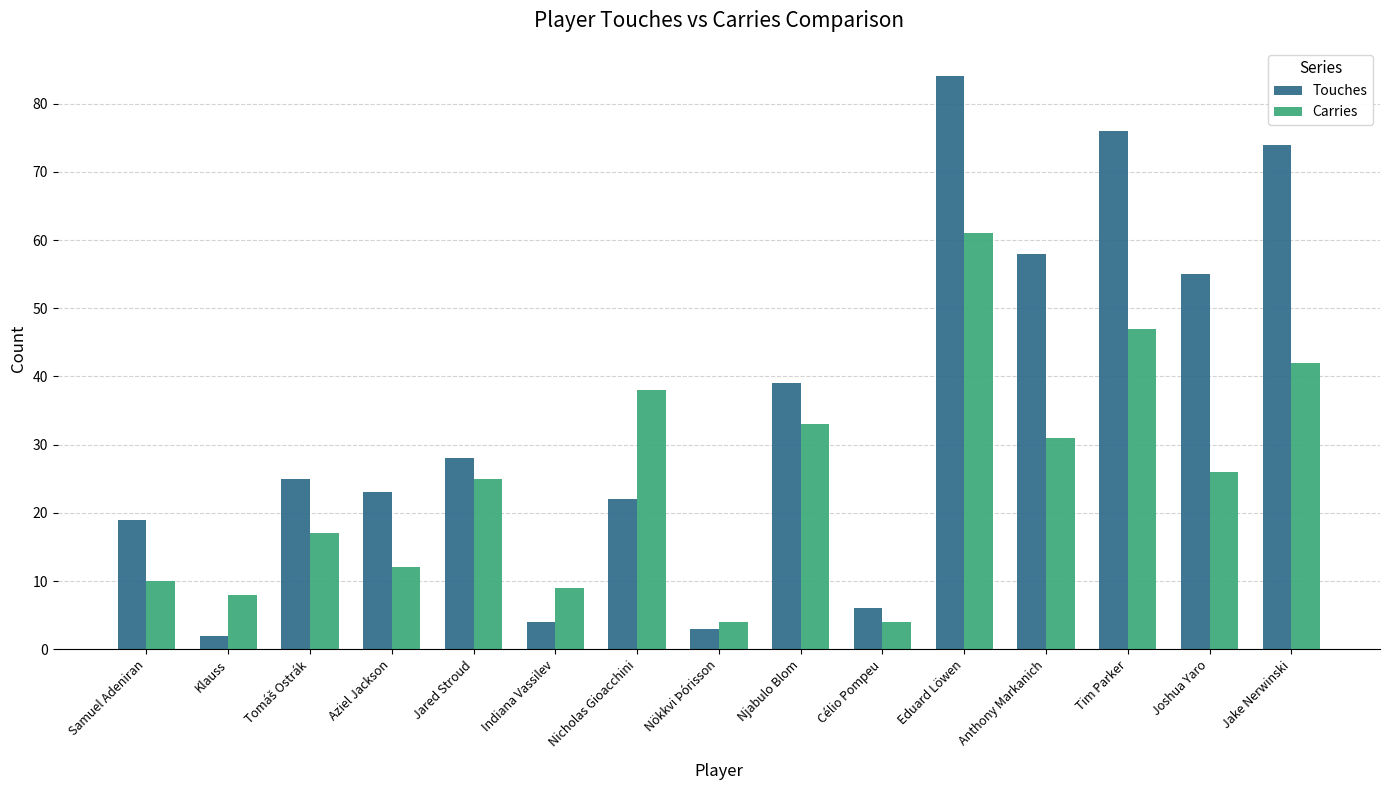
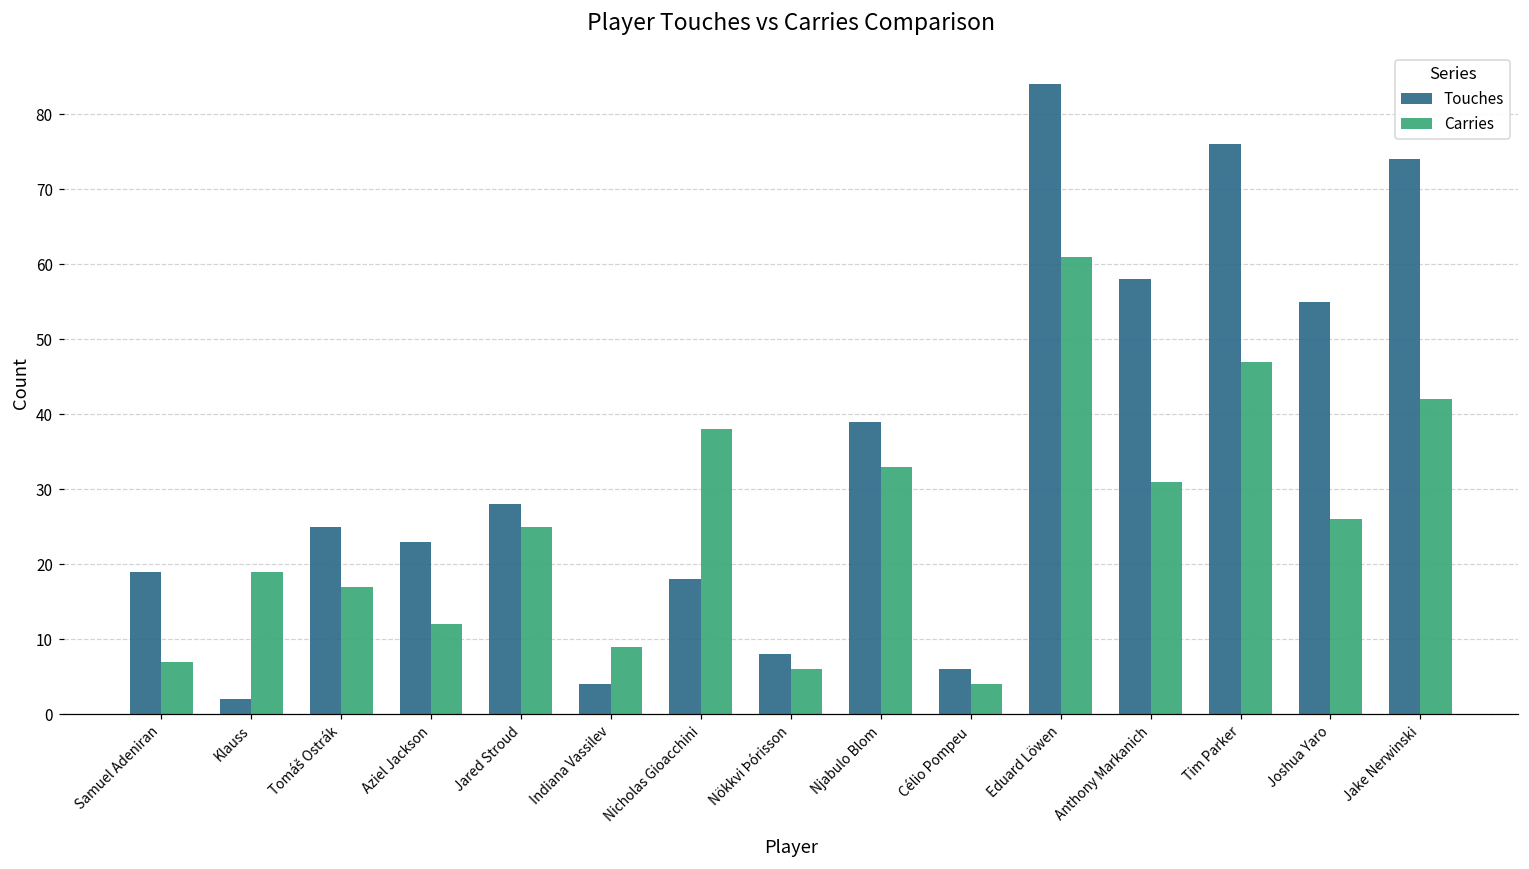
  {
    "Touches": {
      "Samuel Adeniran": 19,
      "Klauss": 2,
      "Tomáš Ostrák": 25,
      "Aziel Jackson": 23,
      "Jared Stroud": 28,
      "Indiana Vassilev": 4,
-     "Nicholas Gioacchini": 22,
-     "Nökkvi Þórisson": 3,
+     "Nicholas Gioacchini": 18,
+     "Nökkvi Þórisson": 8,
      "Njabulo Blom": 39,
      "Célio Pompeu": 6,
      "Eduard Löwen": 84,
      "Anthony Markanich": 58,
      "Tim Parker": 76,
      "Joshua Yaro": 55,
      "Jake Nerwinski": 74
    },
    "Carries": {
-     "Samuel Adeniran": 10,
-     "Klauss": 8,
+     "Samuel Adeniran": 7,
+     "Klauss": 19,
      "Tomáš Ostrák": 17,
      "Aziel Jackson": 12,
      "Jared Stroud": 25,
      "Indiana Vassilev": 9,
      "Nicholas Gioacchini": 38,
-     "Nökkvi Þórisson": 4,
+     "Nökkvi Þórisson": 6,
      "Njabulo Blom": 33,
      "Célio Pompeu": 4,
      "Eduard Löwen": 61,
      "Anthony Markanich": 31,
      "Tim Parker": 47,
      "Joshua Yaro": 26,
      "Jake Nerwinski": 42
    }
  }
